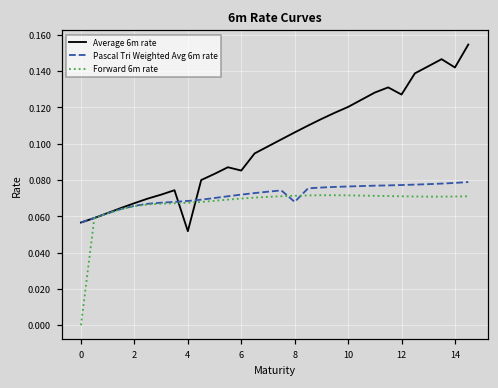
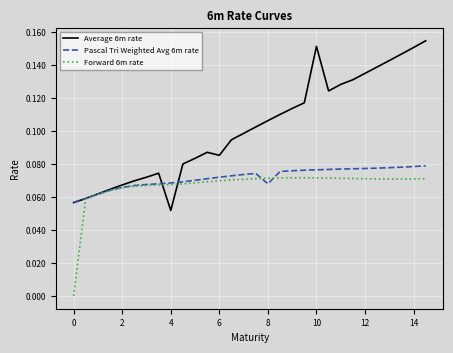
  {
    "Average 6m rate": {
      "4": 0.052,
      "6": 0.085,
      "8": 0.106,
-     "10": 0.120,
-     "12": 0.127,
-     "14": 0.142
+     "10": 0.151,
+     "12": 0.135,
+     "14": 0.151
    },
    "Pascal Tri Weighted Avg 6m rate": {
      "6": 0.072,
      "8": 0.068,
      "10": 0.076,
      "12": 0.077,
      "14": 0.078
    },
    "Forward 6m rate": {
      "0": 0.000,
      "6": 0.070,
      "8": 0.071,
      "10": 0.072,
      "12": 0.071,
      "14": 0.071
    }
  }
